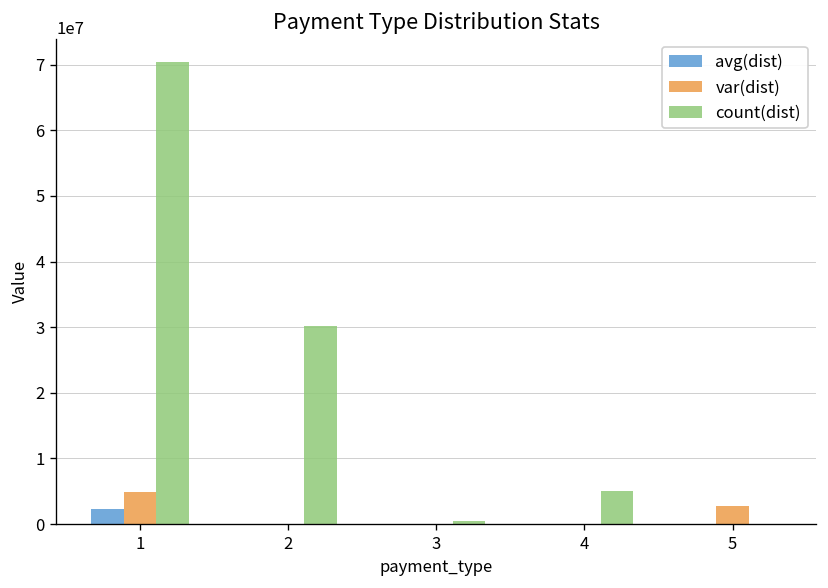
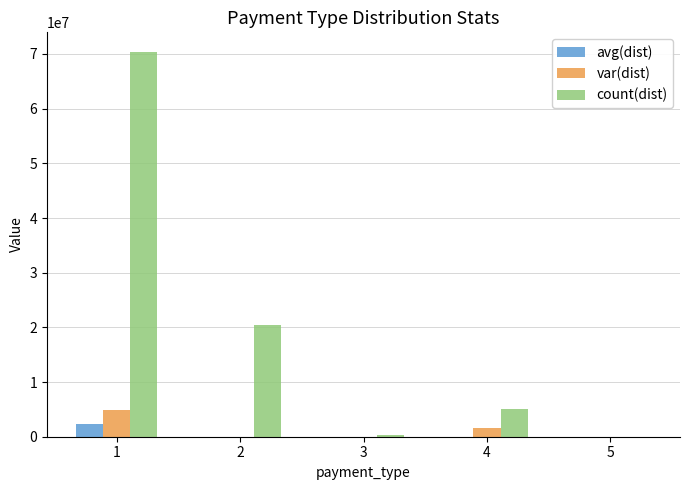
  {
    "avg(dist)": {
      "1": 2000000
    },
    "var(dist)": {
      "1": 5000000,
-     "4": 0,
-     "5": 3000000
+     "4": 2000000,
+     "5": 0
    },
    "count(dist)": {
      "1": 70000000,
-     "2": 30000000,
+     "2": 21000000,
      "4": 5000000
    }
  }
